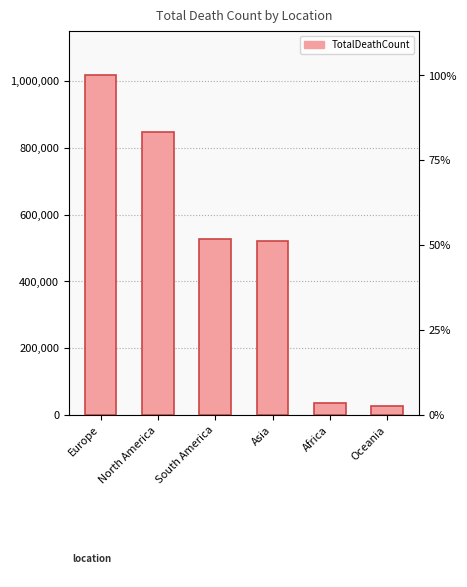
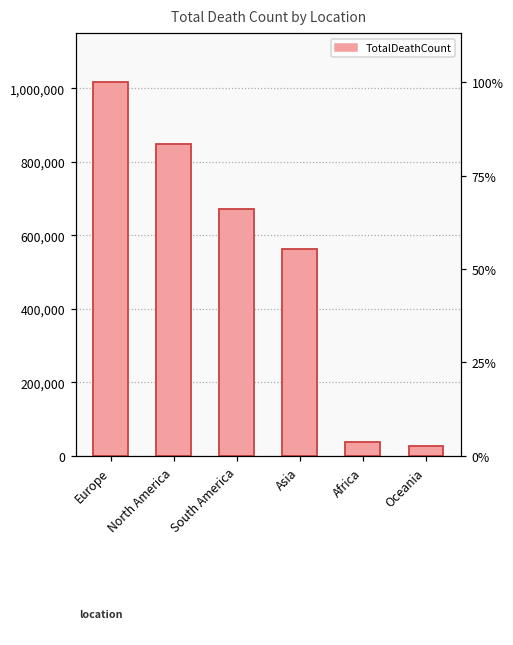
  {
    "Europe": "1,020,000",
    "North America": "850,000",
-   "South America": "530,000",
-   "Asia": "520,000",
+   "South America": "670,000",
+   "Asia": "560,000",
    "Africa": "40,000",
    "Oceania": "30,000"
  }
